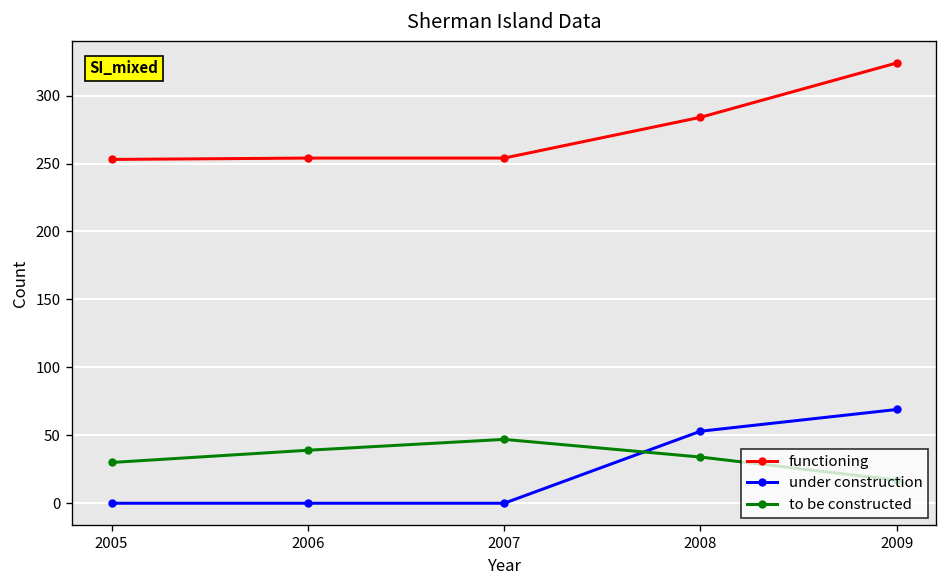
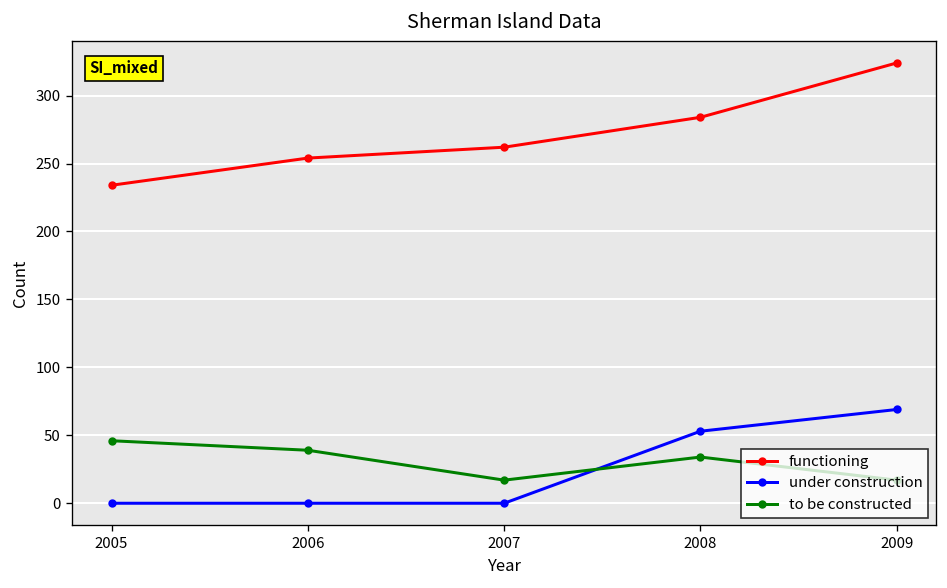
  {
    "functioning": {
-     "2005": 253,
+     "2005": 234,
      "2006": 254,
-     "2007": 254,
+     "2007": 262,
      "2008": 284,
      "2009": 324
    },
    "under construction": {
      "2005": 0,
      "2006": 0,
      "2007": 0,
      "2008": 53,
      "2009": 69
    },
    "to be constructed": {
-     "2005": 30,
+     "2005": 46,
      "2006": 39,
-     "2007": 47,
+     "2007": 17,
      "2008": 34
    }
  }
